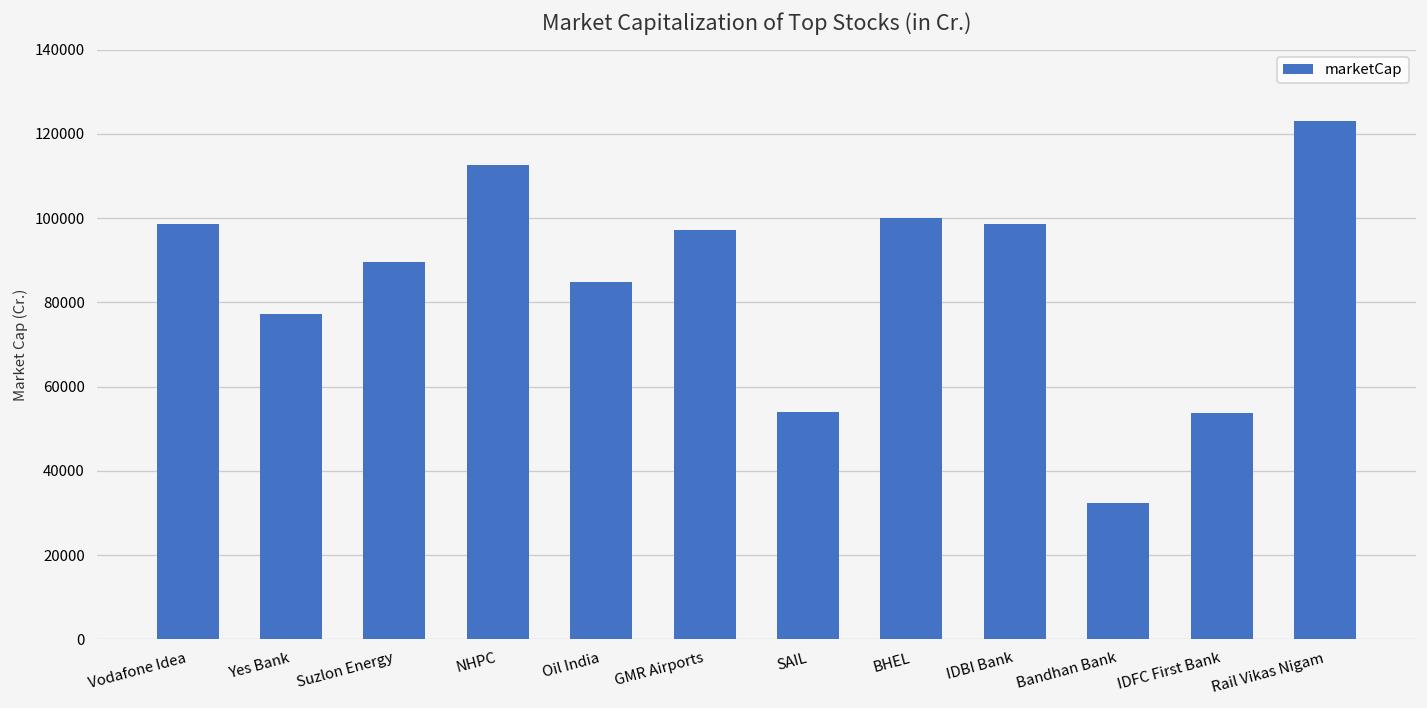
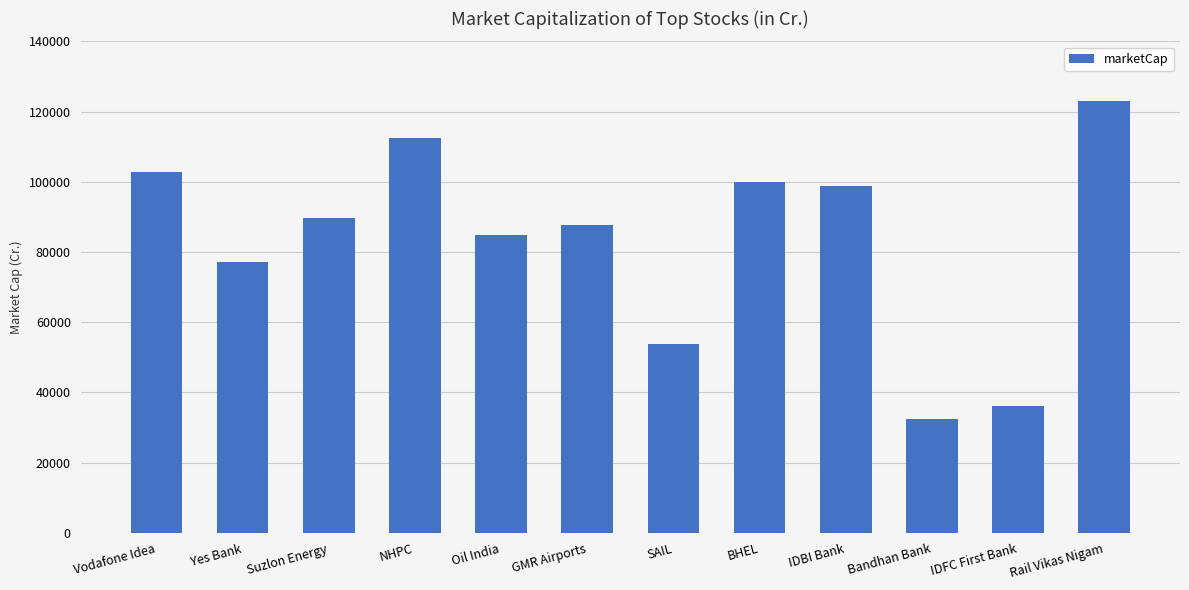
  {
-   "Vodafone Idea": 99000,
+   "Vodafone Idea": 103000,
    "Yes Bank": 77000,
    "Suzlon Energy": 90000,
    "NHPC": 113000,
    "Oil India": 85000,
-   "GMR Airports": 97000,
+   "GMR Airports": 88000,
    "SAIL": 54000,
    "BHEL": 100000,
    "IDBI Bank": 99000,
    "Bandhan Bank": 32000,
-   "IDFC First Bank": 54000,
+   "IDFC First Bank": 36000,
    "Rail Vikas Nigam": 123000
  }
